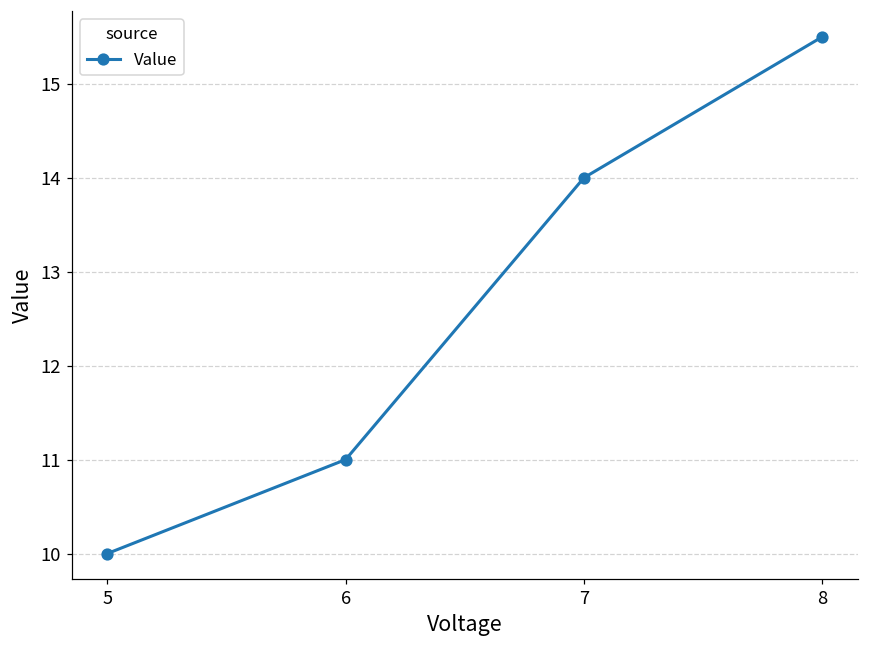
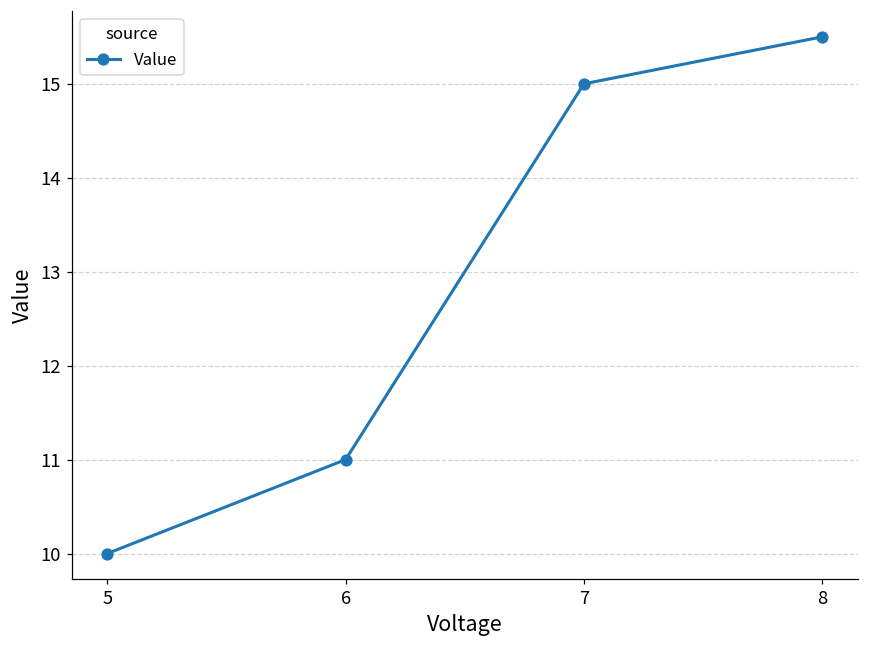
  {
    "5": 10,
    "6": 11,
-   "7": 14,
+   "7": 15,
    "8": 15.5
  }
